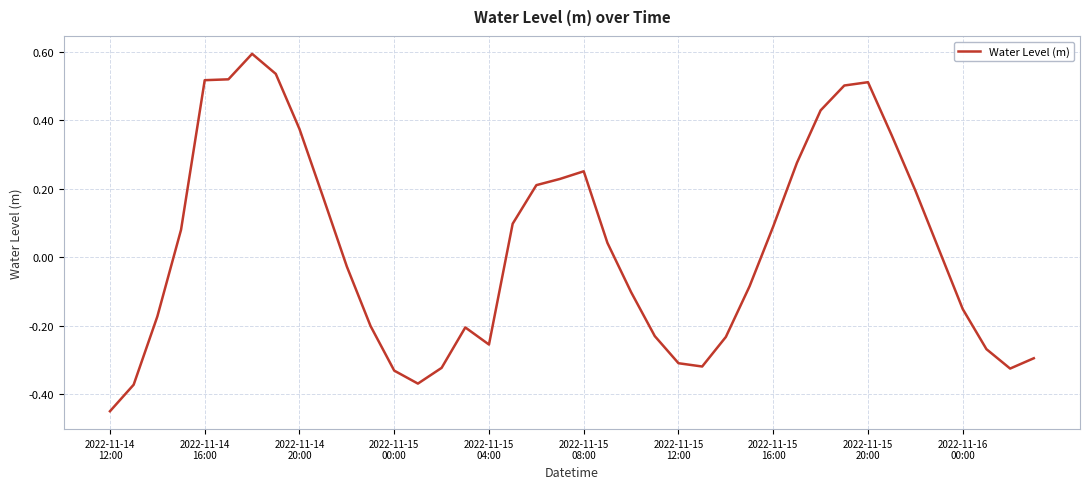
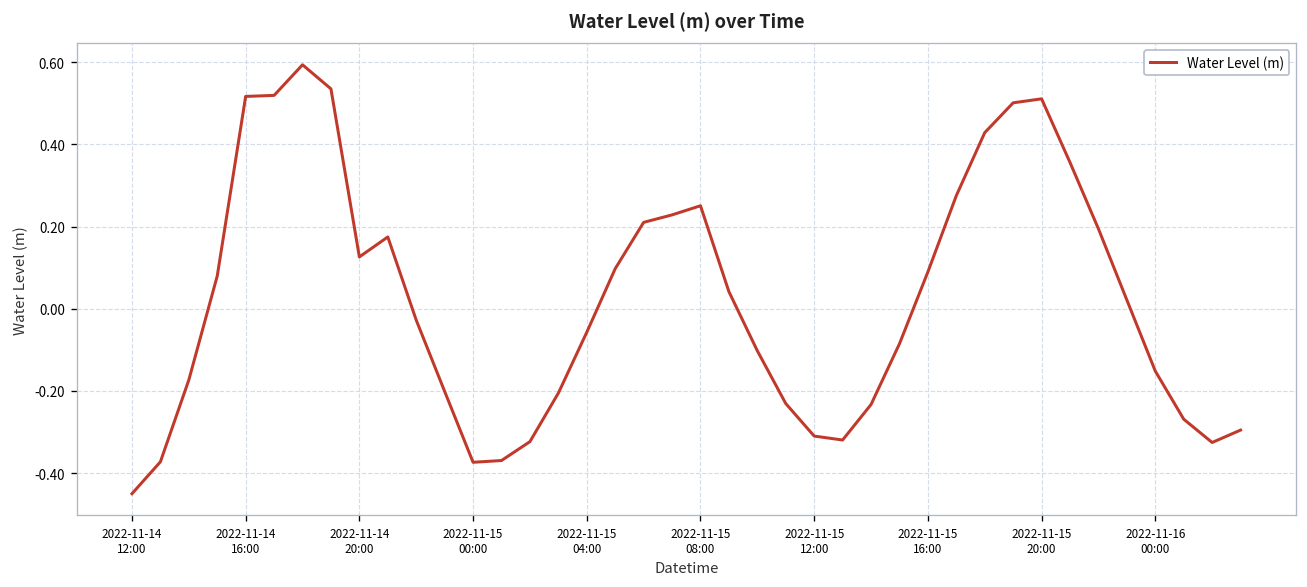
  {
    "2022-11-14 12:00": -0.45,
    "2022-11-14 16:00": 0.52,
-   "2022-11-14 20:00": 0.37,
-   "2022-11-15 00:00": -0.33,
-   "2022-11-15 04:00": -0.26,
+   "2022-11-14 20:00": 0.13,
+   "2022-11-15 00:00": -0.37,
+   "2022-11-15 04:00": -0.06,
    "2022-11-15 08:00": 0.25,
    "2022-11-15 12:00": -0.31,
    "2022-11-15 16:00": 0.09,
    "2022-11-15 20:00": 0.51,
    "2022-11-16 00:00": -0.15
  }
